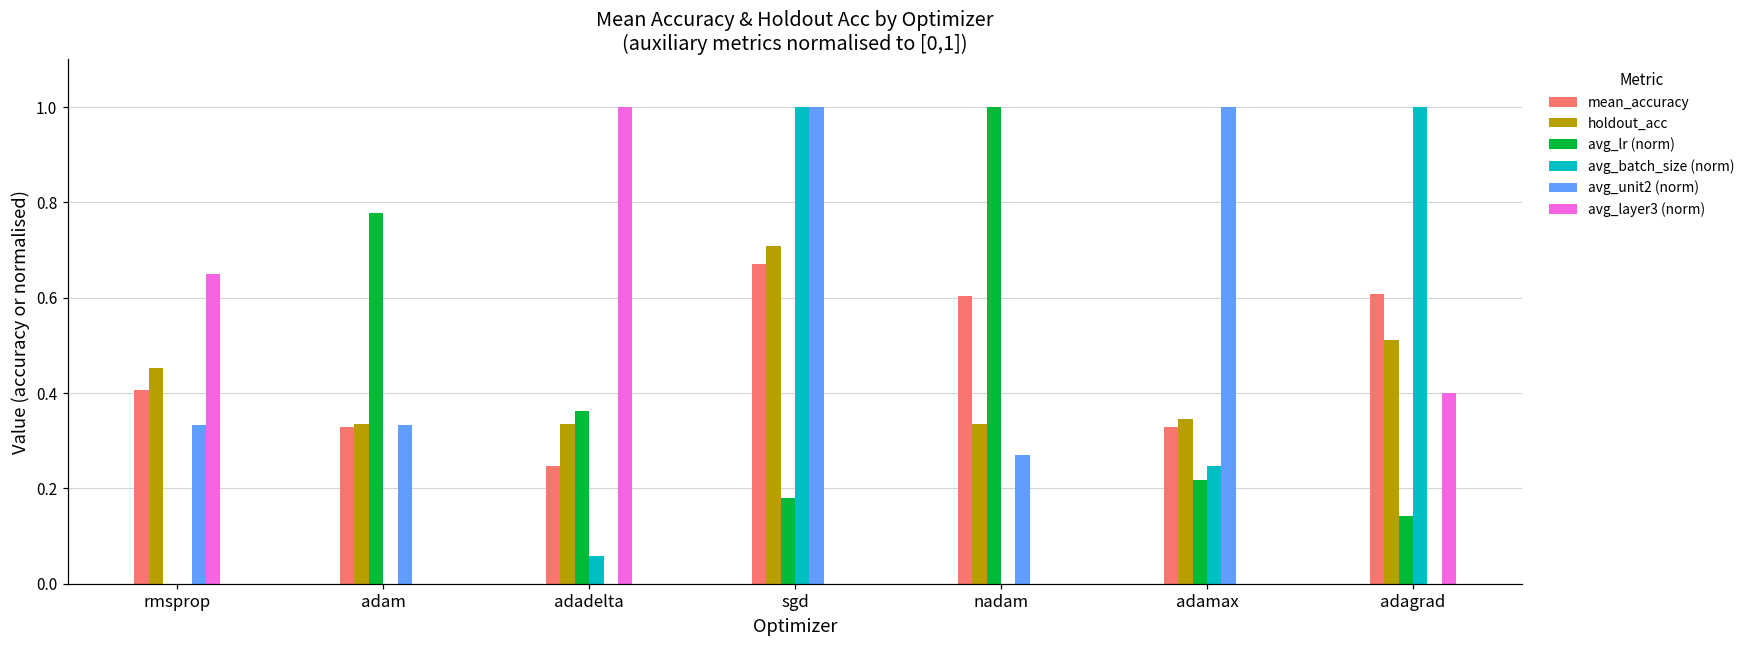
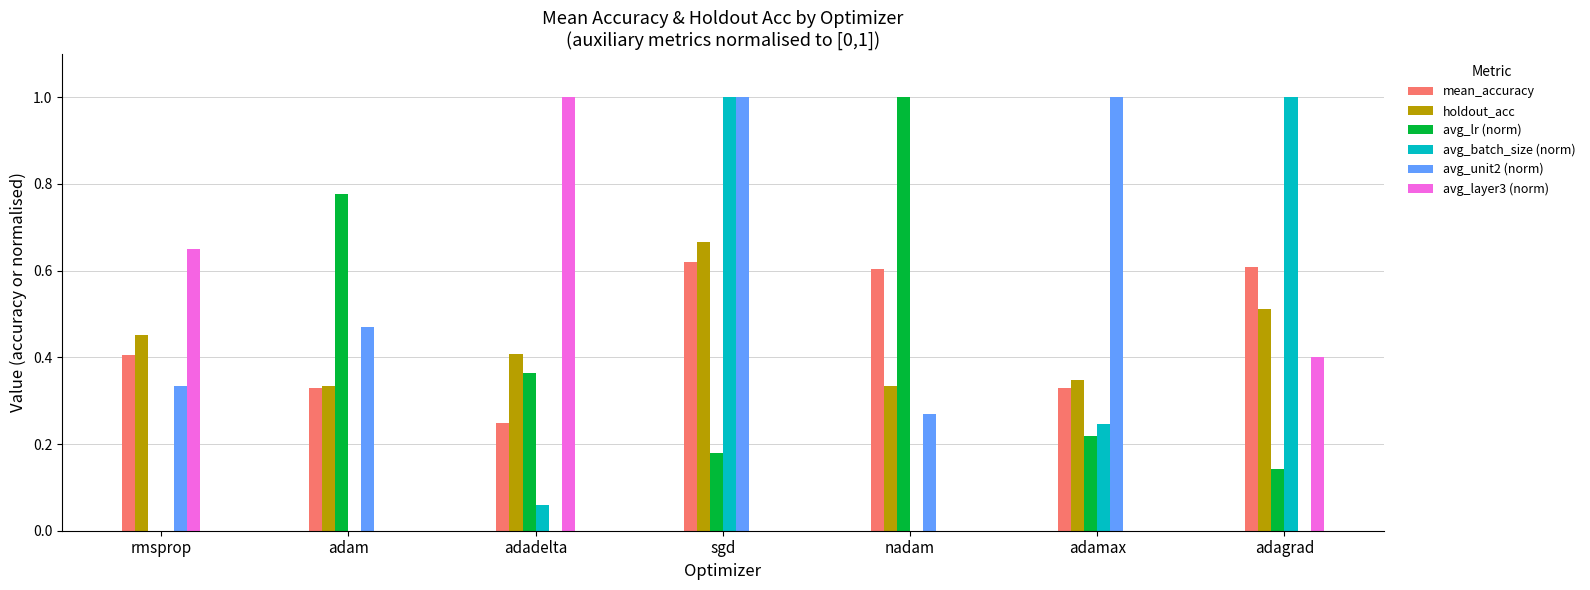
  {
    "mean_accuracy": {
      "rmsprop": 0.41,
      "adam": 0.33,
      "adadelta": 0.25,
-     "sgd": 0.67,
+     "sgd": 0.62,
      "nadam": 0.60,
      "adamax": 0.33,
      "adagrad": 0.61
    },
    "holdout_acc": {
      "rmsprop": 0.45,
      "adam": 0.34,
-     "adadelta": 0.34,
-     "sgd": 0.71,
+     "adadelta": 0.41,
+     "sgd": 0.67,
      "nadam": 0.34,
      "adamax": 0.35,
      "adagrad": 0.51
    },
    "avg_lr (norm)": {
      "rmsprop": 0.00,
      "adam": 0.78,
      "adadelta": 0.36,
      "sgd": 0.18,
      "nadam": 1.00,
      "adamax": 0.22,
      "adagrad": 0.14
    },
    "avg_batch_size (norm)": {
      "rmsprop": 0.00,
      "adam": 0.00,
      "adadelta": 0.06,
      "sgd": 1.00,
      "nadam": 0.00,
      "adamax": 0.25,
      "adagrad": 1.00
    },
    "avg_unit2 (norm)": {
      "rmsprop": 0.33,
-     "adam": 0.33,
+     "adam": 0.47,
      "adadelta": 0.00,
      "sgd": 1.00,
      "nadam": 0.27,
      "adamax": 1.00,
      "adagrad": 0.00
    },
    "avg_layer3 (norm)": {
      "rmsprop": 0.65,
      "adam": 0.00,
      "adadelta": 1.00,
      "sgd": 0.00,
      "nadam": 0.00,
      "adamax": 0.00,
      "adagrad": 0.40
    }
  }
